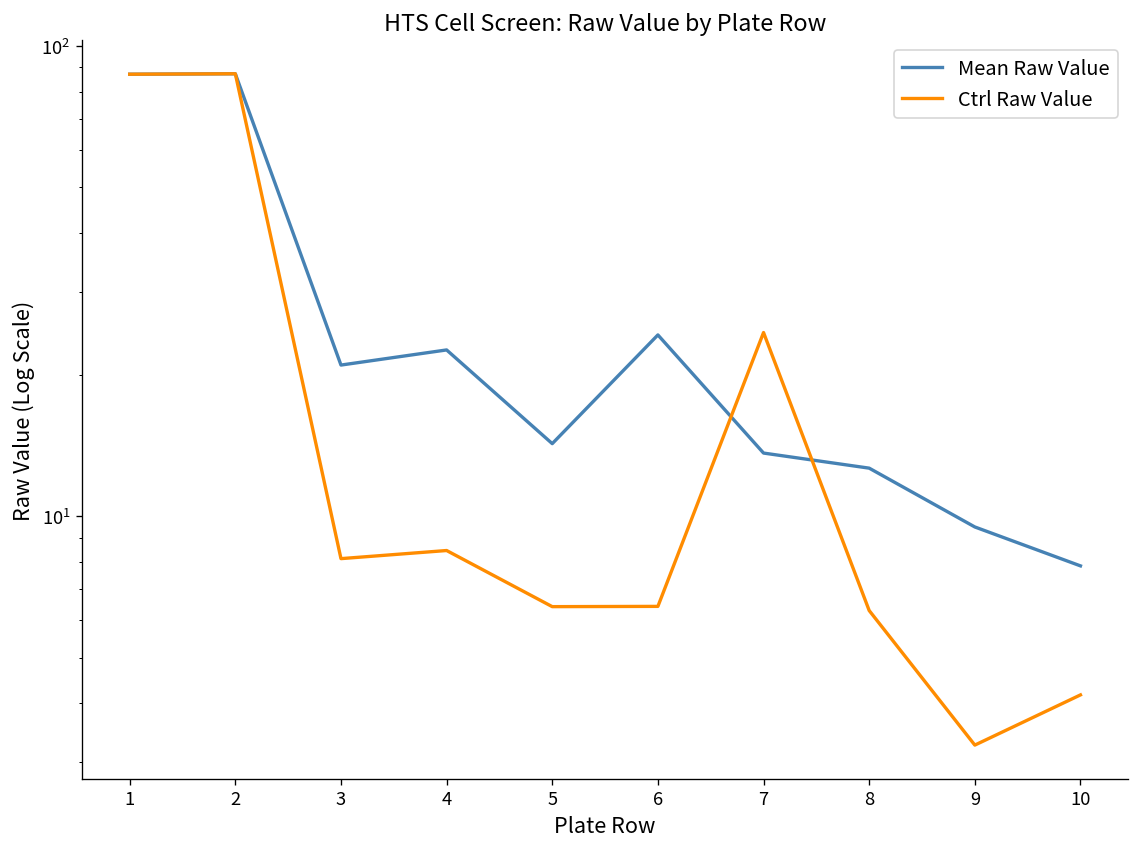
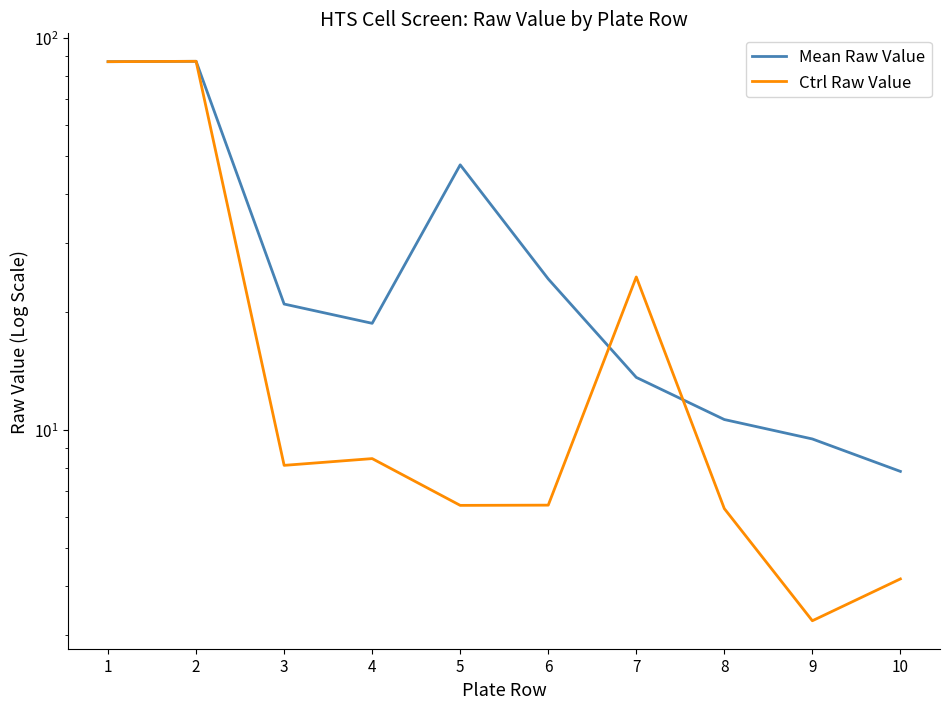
  {
    "Mean Raw Value": {
      "3": 21,
-     "4": 23,
-     "5": 14.3,
+     "4": 19,
+     "5": 47,
      "6": 24,
      "7": 13.6,
-     "8": 12.6,
+     "8": 10.6,
      "9": 9.5,
      "10": 7.8
    },
    "Ctrl Raw Value": {
      "3": 8.1,
      "4": 8.4,
      "5": 6.4,
      "6": 6.4,
      "7": 25,
      "8": 6.3,
      "9": 3.3,
      "10": 4.2
    }
  }
